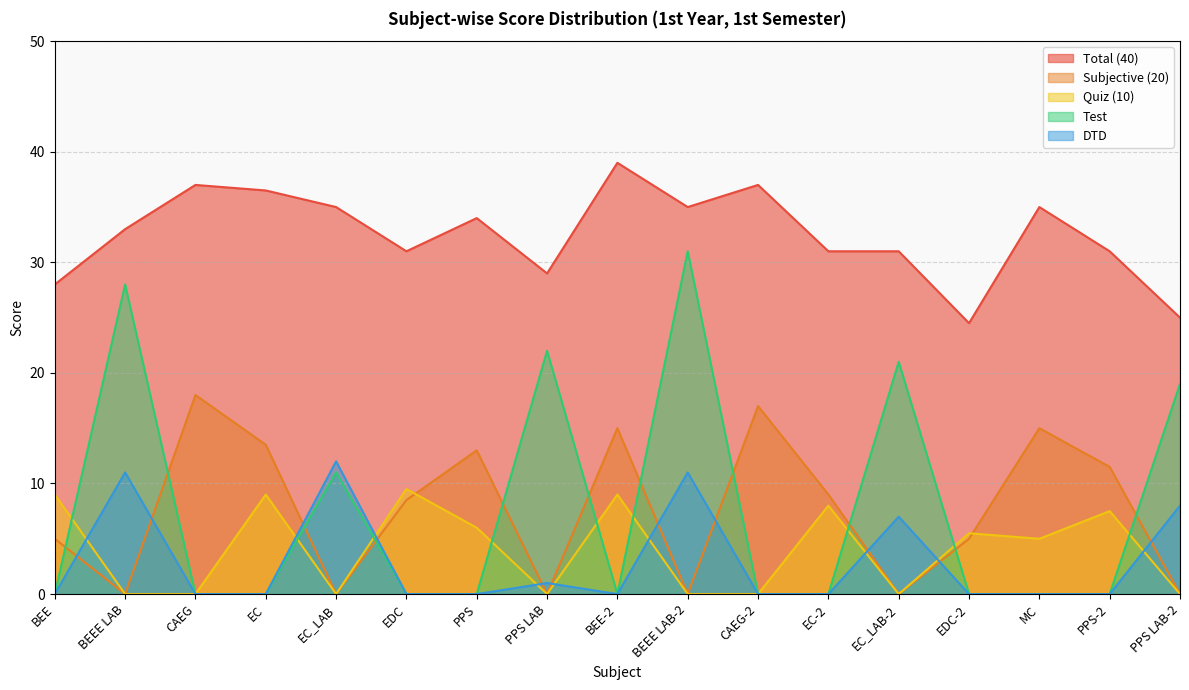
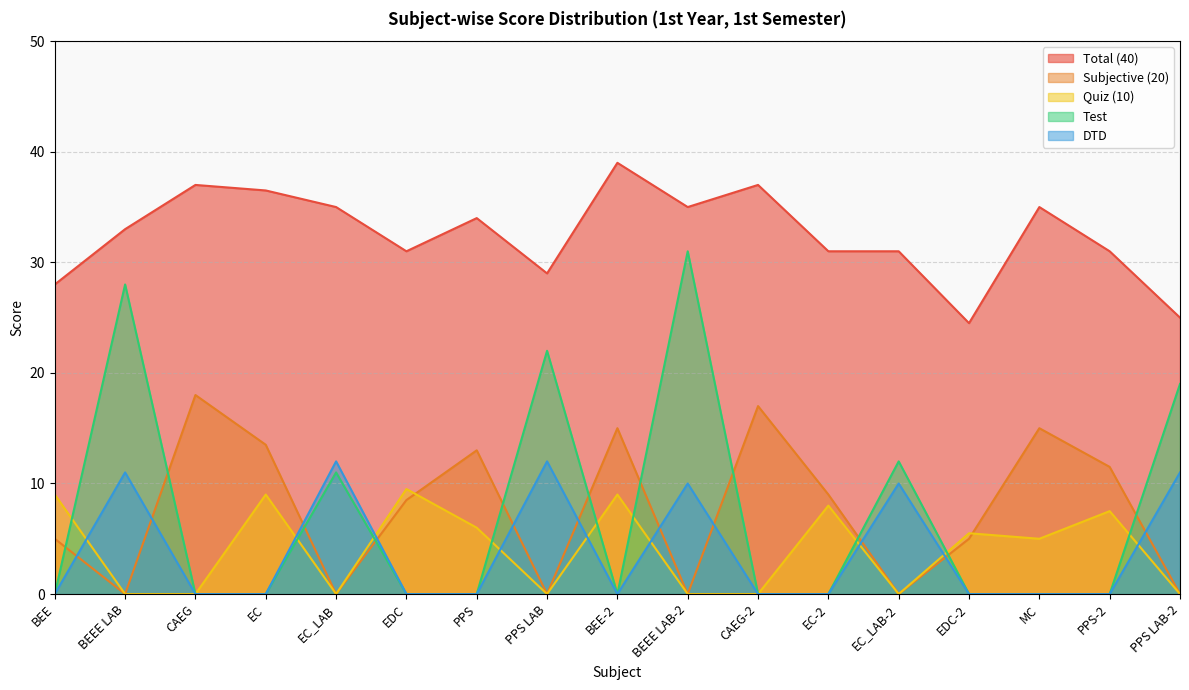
  {
    "Test": {
      "BEEE LAB": 28,
      "EC_LAB": 11,
      "PPS LAB": 22,
      "BEEE LAB-2": 31,
-     "EC_LAB-2": 21,
+     "EC_LAB-2": 12,
      "PPS LAB-2": 19
    },
    "DTD": {
      "BEEE LAB": 11,
      "EC_LAB": 12,
-     "PPS LAB": 1,
-     "BEEE LAB-2": 11,
-     "EC_LAB-2": 7,
-     "PPS LAB-2": 8
+     "PPS LAB": 12,
+     "BEEE LAB-2": 10,
+     "EC_LAB-2": 10,
+     "PPS LAB-2": 11
    }
  }
